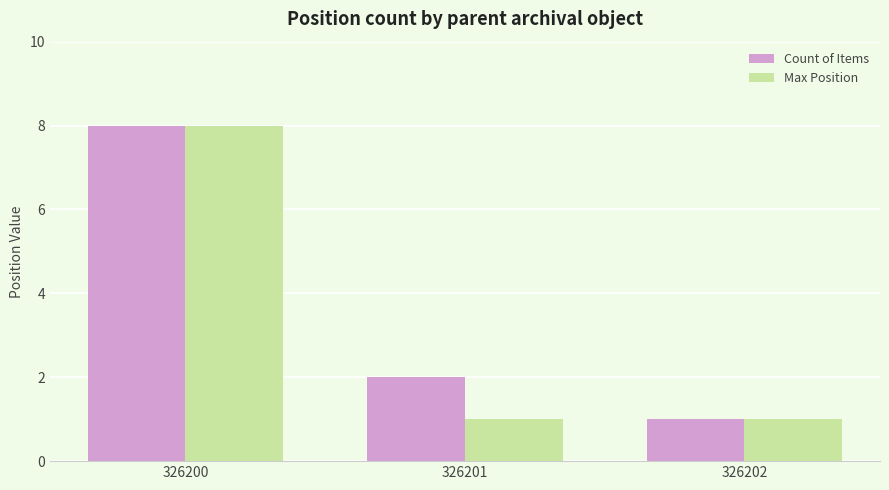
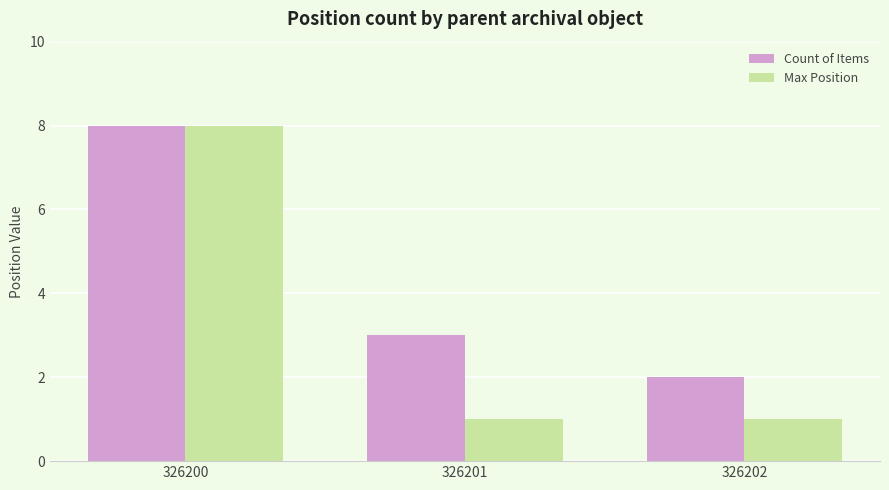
  {
    "Count of Items": {
      "326200": 8,
-     "326201": 2,
-     "326202": 1
+     "326201": 3,
+     "326202": 2
    },
    "Max Position": {
      "326200": 8,
      "326201": 1,
      "326202": 1
    }
  }
